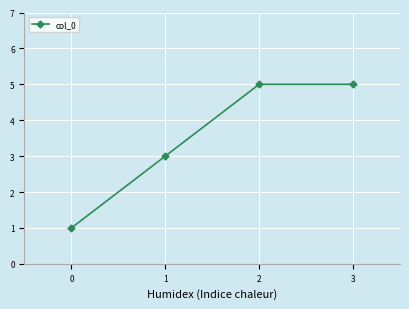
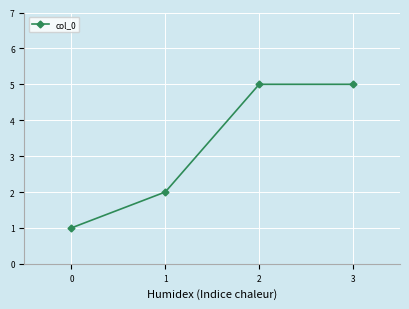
  {
    "0": 1,
-   "1": 3,
+   "1": 2,
    "2": 5,
    "3": 5
  }
